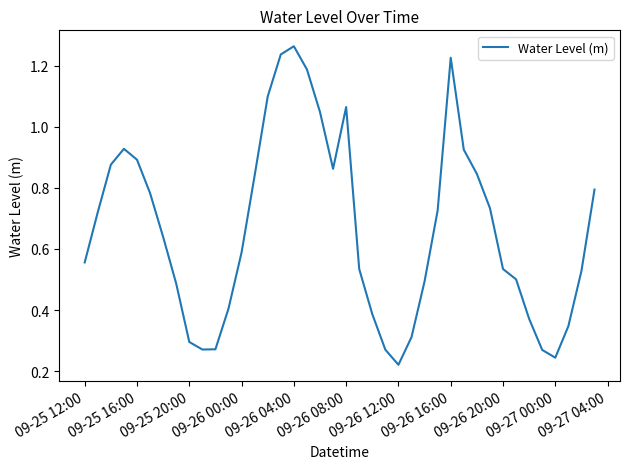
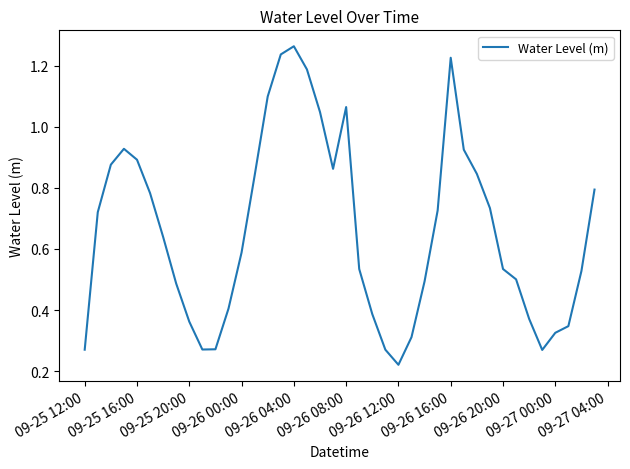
  {
-   "09-25 12:00": 0.56,
+   "09-25 12:00": 0.27,
    "09-25 16:00": 0.89,
-   "09-25 20:00": 0.30,
+   "09-25 20:00": 0.36,
    "09-26 00:00": 0.59,
    "09-26 04:00": 1.26,
    "09-26 08:00": 1.06,
    "09-26 12:00": 0.22,
    "09-26 16:00": 1.23,
    "09-26 20:00": 0.53,
-   "09-27 00:00": 0.24
+   "09-27 00:00": 0.33
  }
